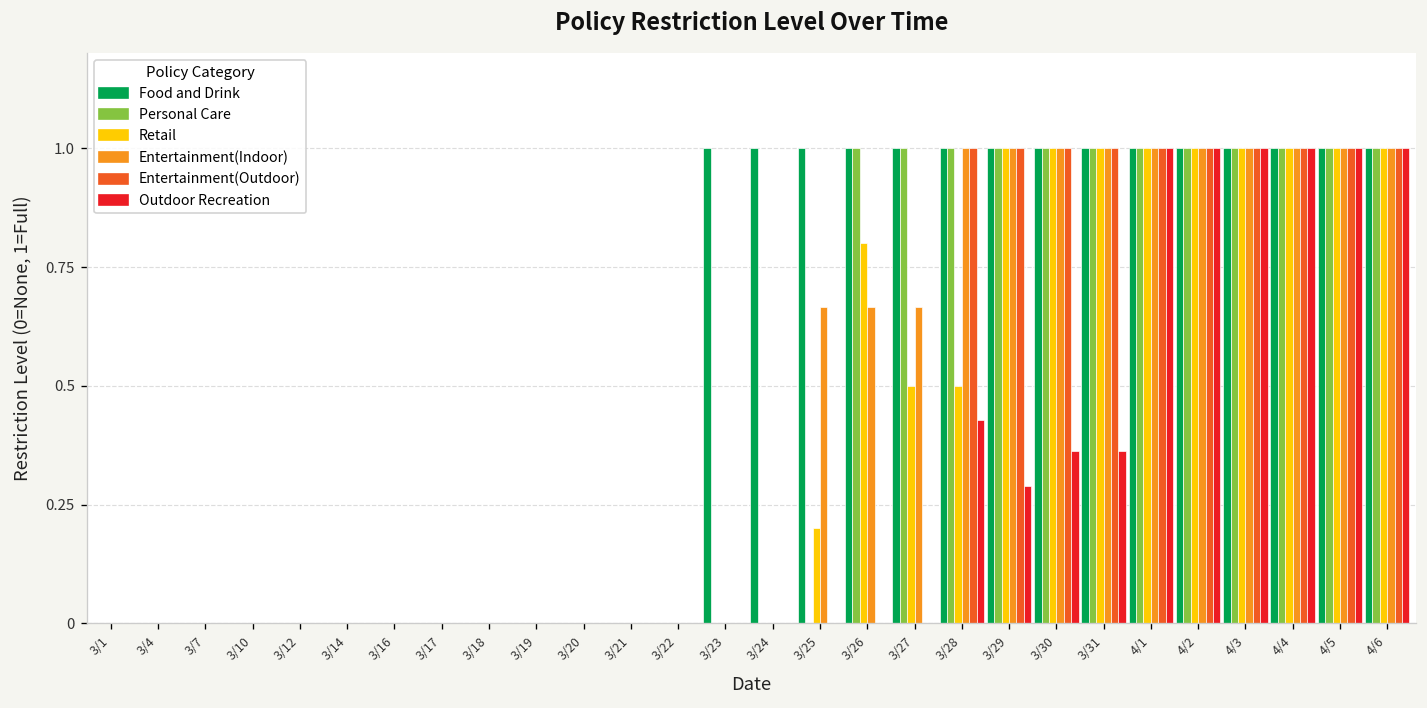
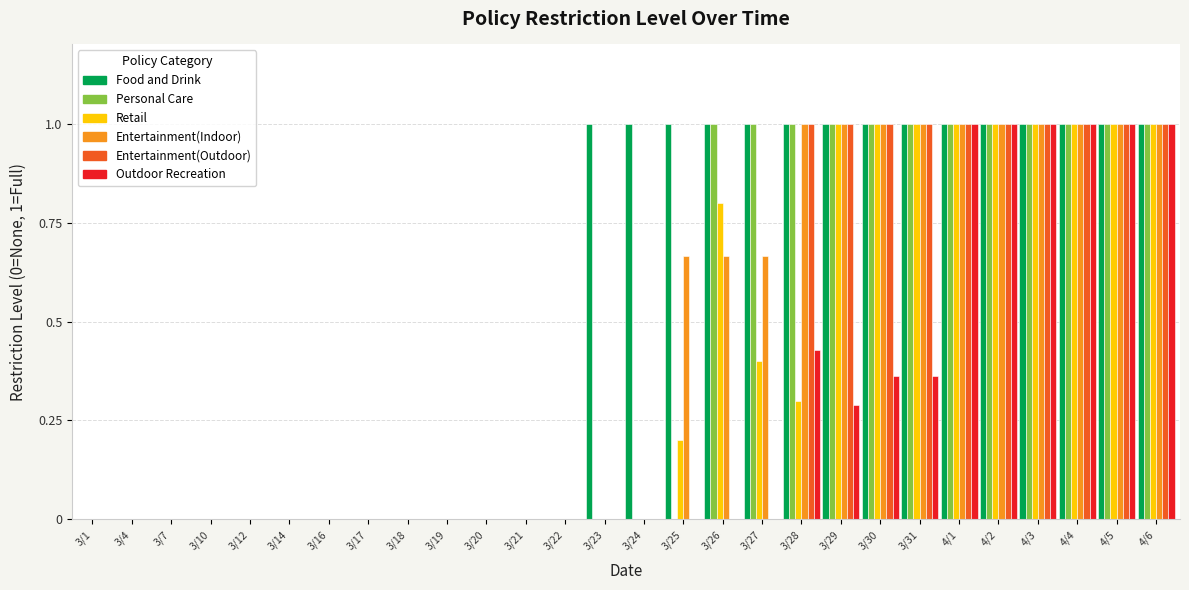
  {
    "Food and Drink": {
      "3/1": 0.0,
      "3/4": 0.0,
      "3/7": 0.0,
      "3/10": 0.0,
      "3/12": 0.0,
      "3/14": 0.0,
      "3/16": 0.0,
      "3/17": 0.0,
      "3/18": 0.0,
      "3/19": 0.0,
      "3/20": 0.0,
      "3/21": 0.0,
      "3/22": 0.0,
      "3/23": 1.0,
      "3/24": 1.0,
      "3/25": 1.0,
      "3/26": 1.0,
      "3/27": 1.0,
      "3/28": 1.0,
      "3/29": 1.0,
      "3/30": 1.0,
      "3/31": 1.0,
      "4/1": 1.0,
      "4/2": 1.0,
      "4/3": 1.0,
      "4/4": 1.0,
      "4/5": 1.0,
      "4/6": 1.0
    },
    "Personal Care": {
      "3/1": 0.0,
      "3/4": 0.0,
      "3/7": 0.0,
      "3/10": 0.0,
      "3/12": 0.0,
      "3/14": 0.0,
      "3/16": 0.0,
      "3/17": 0.0,
      "3/18": 0.0,
      "3/19": 0.0,
      "3/20": 0.0,
      "3/21": 0.0,
      "3/22": 0.0,
      "3/23": 0.0,
      "3/24": 0.0,
      "3/25": 0.0,
      "3/26": 1.0,
      "3/27": 1.0,
      "3/28": 1.0,
      "3/29": 1.0,
      "3/30": 1.0,
      "3/31": 1.0,
      "4/1": 1.0,
      "4/2": 1.0,
      "4/3": 1.0,
      "4/4": 1.0,
      "4/5": 1.0,
      "4/6": 1.0
    },
    "Retail": {
      "3/1": 0.0,
      "3/4": 0.0,
      "3/7": 0.0,
      "3/10": 0.0,
      "3/12": 0.0,
      "3/14": 0.0,
      "3/16": 0.0,
      "3/17": 0.0,
      "3/18": 0.0,
      "3/19": 0.0,
      "3/20": 0.0,
      "3/21": 0.0,
      "3/22": 0.0,
      "3/23": 0.0,
      "3/24": 0.0,
      "3/25": 0.2,
      "3/26": 0.8,
-     "3/27": 0.5,
-     "3/28": 0.5,
+     "3/27": 0.4,
+     "3/28": 0.3,
      "3/29": 1.0,
      "3/30": 1.0,
      "3/31": 1.0,
      "4/1": 1.0,
      "4/2": 1.0,
      "4/3": 1.0,
      "4/4": 1.0,
      "4/5": 1.0,
      "4/6": 1.0
    },
    "Outdoor Recreation": {
      "3/1": 0.0,
      "3/4": 0.0,
      "3/7": 0.0,
      "3/10": 0.0,
      "3/12": 0.0,
      "3/14": 0.0,
      "3/16": 0.0,
      "3/17": 0.0,
      "3/18": 0.0,
      "3/19": 0.0,
      "3/20": 0.0,
      "3/21": 0.0,
      "3/22": 0.0,
      "3/23": 0.0,
      "3/24": 0.0,
      "3/25": 0.0,
      "3/26": 0.0,
      "3/27": 0.0,
      "3/28": 0.43,
      "3/29": 0.29,
      "3/30": 0.36,
      "3/31": 0.36,
      "4/1": 1.0,
      "4/2": 1.0,
      "4/3": 1.0,
      "4/4": 1.0,
      "4/5": 1.0,
      "4/6": 1.0
    }
  }
